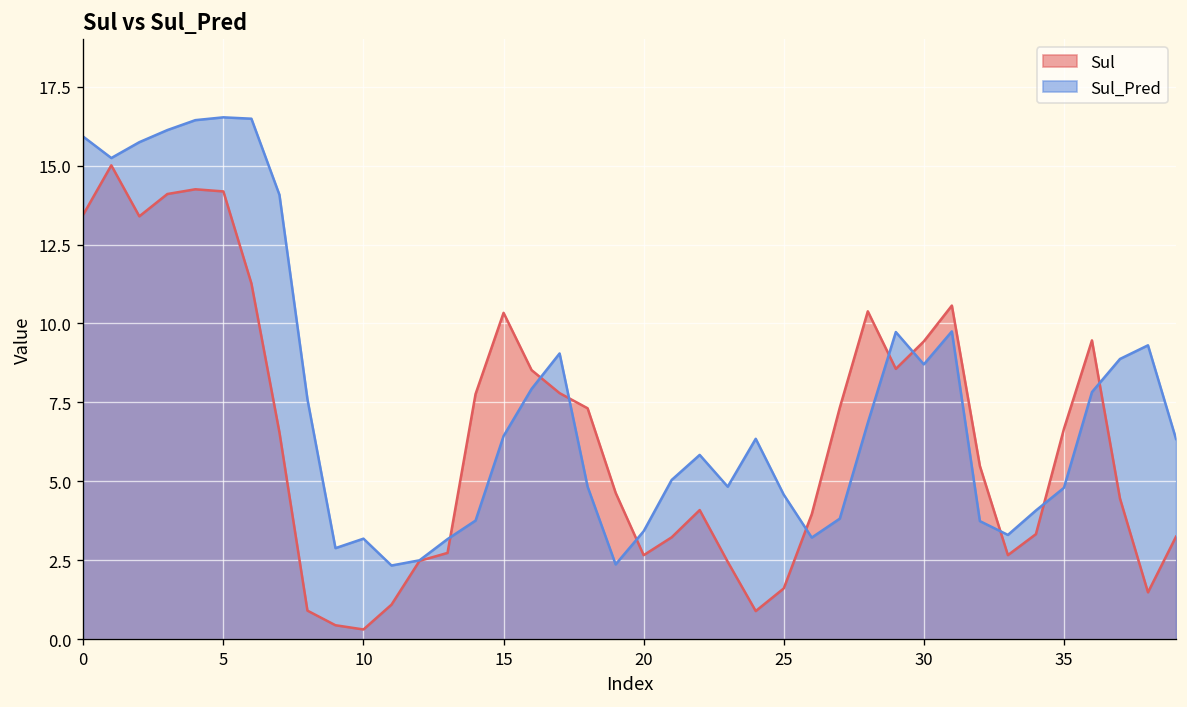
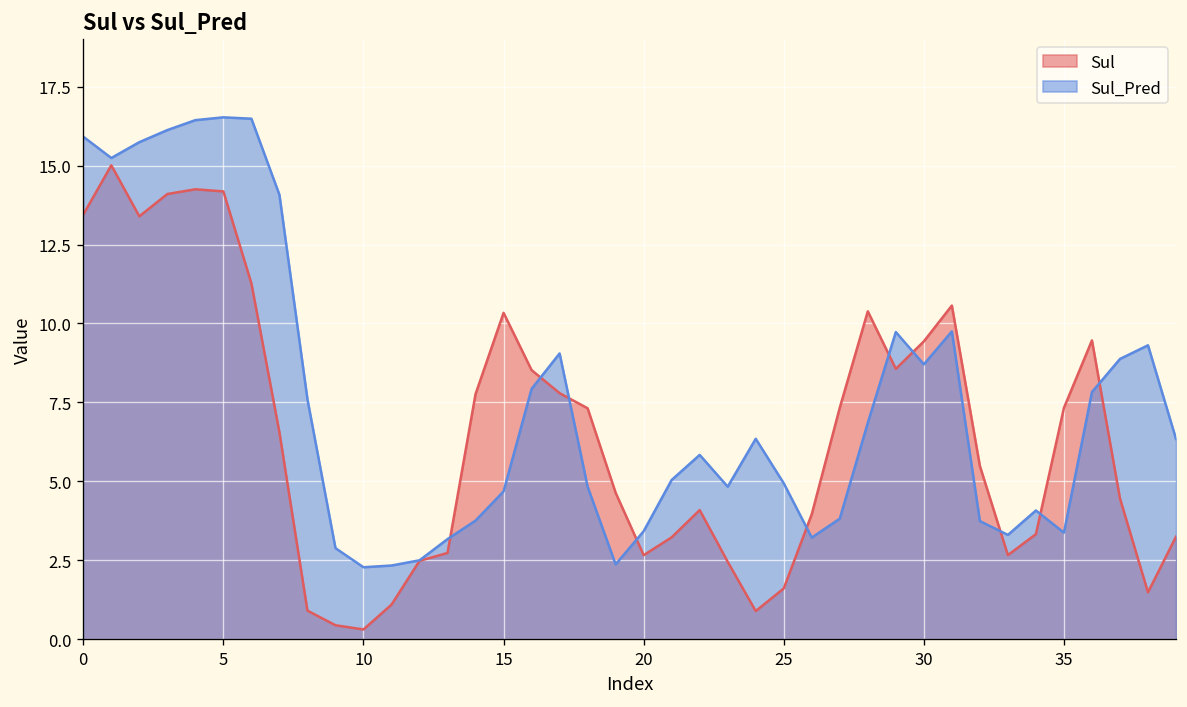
  {
    "Sul": {
      "0": 13.4,
      "5": 14.2,
      "10": 0.3,
      "15": 10.3,
      "20": 2.7,
      "25": 1.6,
      "30": 9.4,
-     "35": 6.7
+     "35": 7.3
    },
    "Sul_Pred": {
      "0": 15.9,
      "5": 16.5,
-     "10": 3.2,
-     "15": 6.4,
+     "10": 2.3,
+     "15": 4.7,
      "20": 3.4,
-     "25": 4.6,
+     "25": 4.9,
      "30": 8.7,
-     "35": 4.8
+     "35": 3.4
    }
  }
